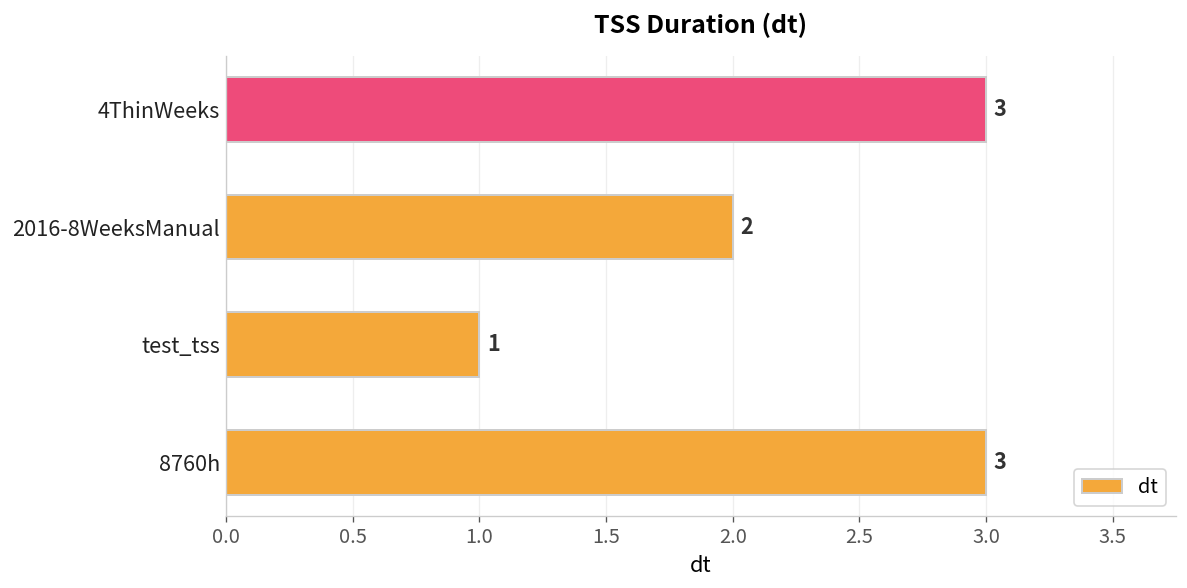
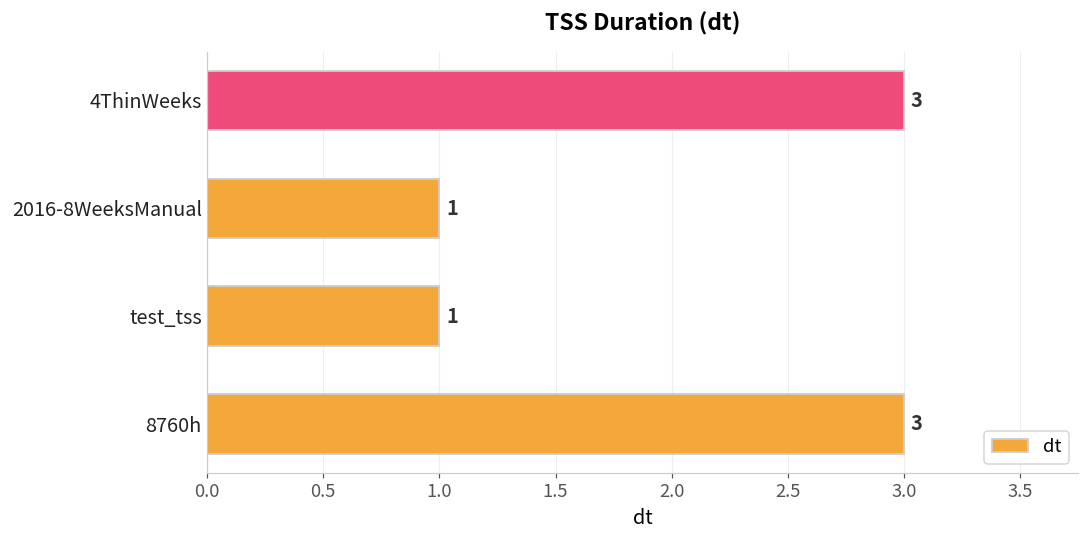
  {
    "4ThinWeeks": 3,
-   "2016-8WeeksManual": 2,
+   "2016-8WeeksManual": 1,
    "test_tss": 1,
    "8760h": 3
  }
